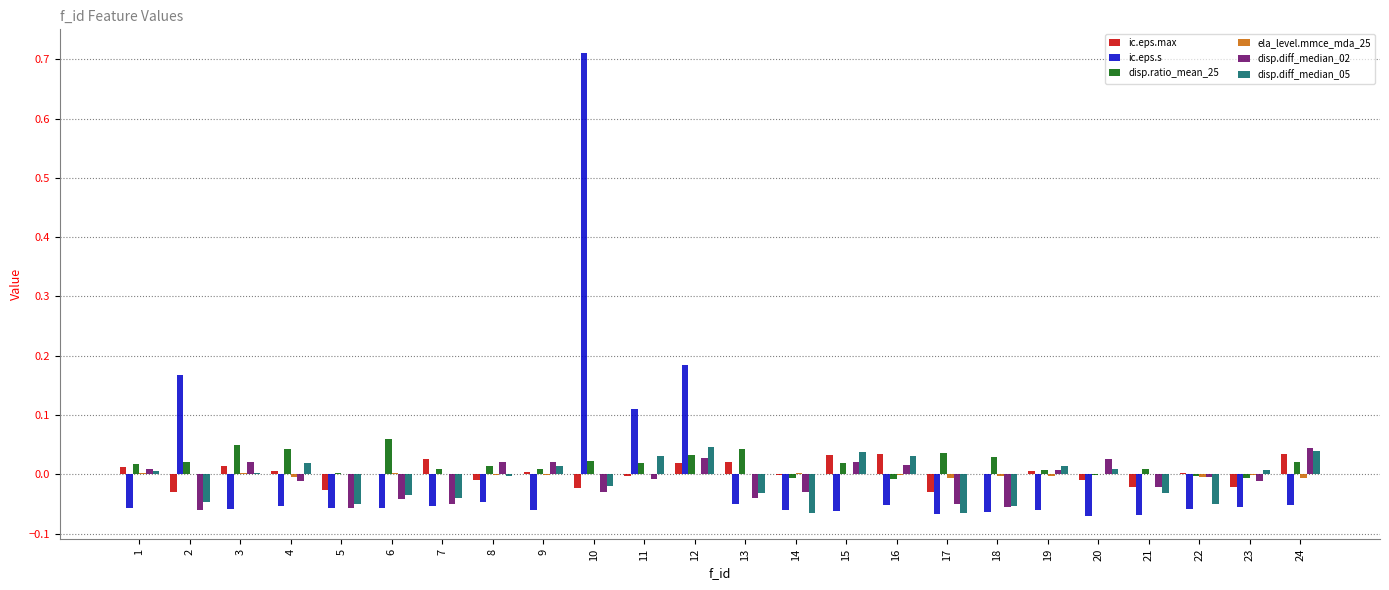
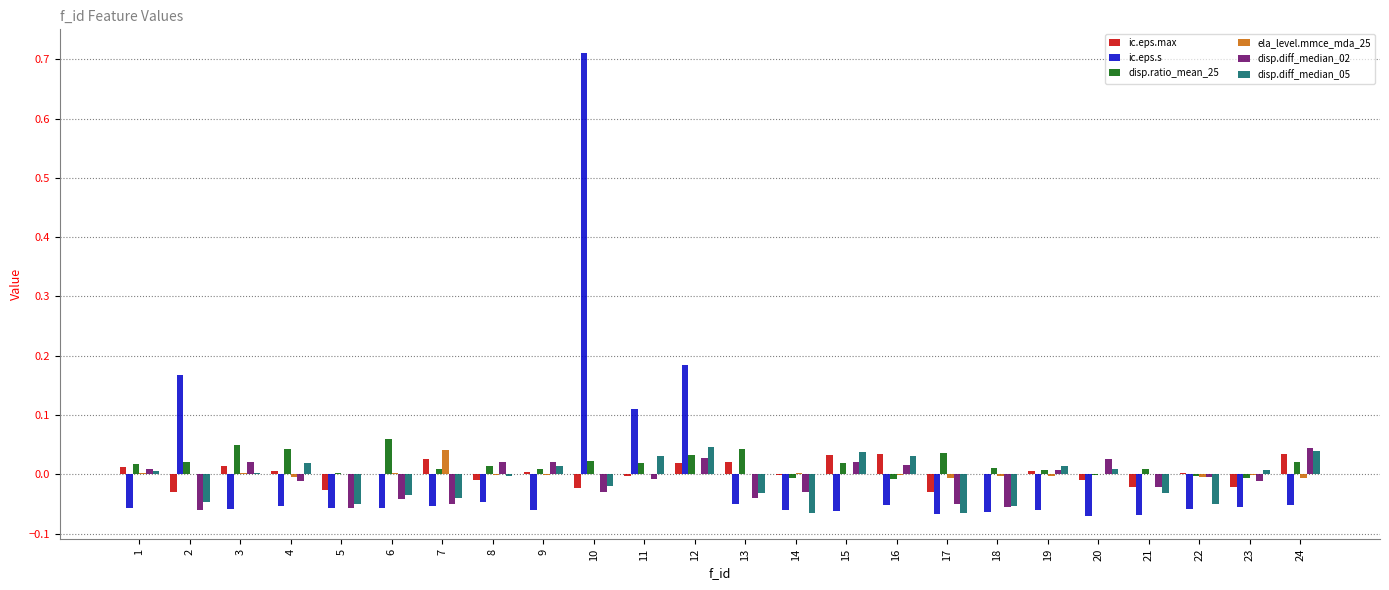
  {
    "ic.eps.max": {
      "1": 0.01,
      "2": -0.03,
      "3": 0.01,
      "4": 0.01,
      "5": -0.03,
      "7": 0.03,
      "8": -0.01,
      "10": -0.02,
      "12": 0.02,
      "13": 0.02,
      "15": 0.03,
      "16": 0.03,
      "17": -0.03,
      "19": 0.01,
      "20": -0.01,
      "21": -0.02,
      "23": -0.02,
      "24": 0.03
    },
    "ic.eps.s": {
      "1": -0.06,
      "2": 0.17,
      "3": -0.06,
      "4": -0.05,
      "5": -0.06,
      "6": -0.06,
      "7": -0.05,
      "8": -0.05,
      "9": -0.06,
      "10": 0.71,
      "11": 0.11,
      "12": 0.18,
      "13": -0.05,
      "14": -0.06,
      "15": -0.06,
      "16": -0.05,
      "17": -0.07,
      "18": -0.06,
      "19": -0.06,
      "20": -0.07,
      "21": -0.07,
      "22": -0.06,
      "23": -0.06,
      "24": -0.05
    },
    "disp.ratio_mean_25": {
      "1": 0.02,
      "2": 0.02,
      "3": 0.05,
      "4": 0.04,
      "6": 0.06,
      "7": 0.01,
      "8": 0.01,
      "9": 0.01,
      "10": 0.02,
      "11": 0.02,
      "12": 0.03,
      "13": 0.04,
      "14": -0.01,
      "15": 0.02,
      "16": -0.01,
      "17": 0.04,
-     "18": 0.03,
+     "18": 0.01,
      "19": 0.01,
      "21": 0.01,
      "23": -0.01,
      "24": 0.02
    },
    "ela_level.mmce_mda_25": {
      "4": -0.01,
-     "7": 0.00,
+     "7": 0.04,
      "17": -0.01,
      "22": 0.00,
      "24": -0.01
    },
    "disp.diff_median_02": {
      "1": 0.01,
      "2": -0.06,
      "3": 0.02,
      "4": -0.01,
      "5": -0.06,
      "6": -0.04,
      "7": -0.05,
      "8": 0.02,
      "9": 0.02,
      "10": -0.03,
      "11": -0.01,
      "12": 0.03,
      "13": -0.04,
      "14": -0.03,
      "15": 0.02,
      "16": 0.02,
      "17": -0.05,
      "18": -0.06,
      "19": 0.01,
      "20": 0.03,
      "21": -0.02,
      "22": -0.01,
      "23": -0.01,
      "24": 0.04
    },
    "disp.diff_median_05": {
      "1": 0.01,
      "2": -0.05,
      "4": 0.02,
      "5": -0.05,
      "6": -0.04,
      "7": -0.04,
      "9": 0.01,
      "10": -0.02,
      "11": 0.03,
      "12": 0.05,
      "13": -0.03,
      "14": -0.07,
      "15": 0.04,
      "16": 0.03,
      "17": -0.06,
      "18": -0.05,
      "19": 0.01,
      "20": 0.01,
      "21": -0.03,
      "22": -0.05,
      "23": 0.01,
      "24": 0.04
    }
  }
